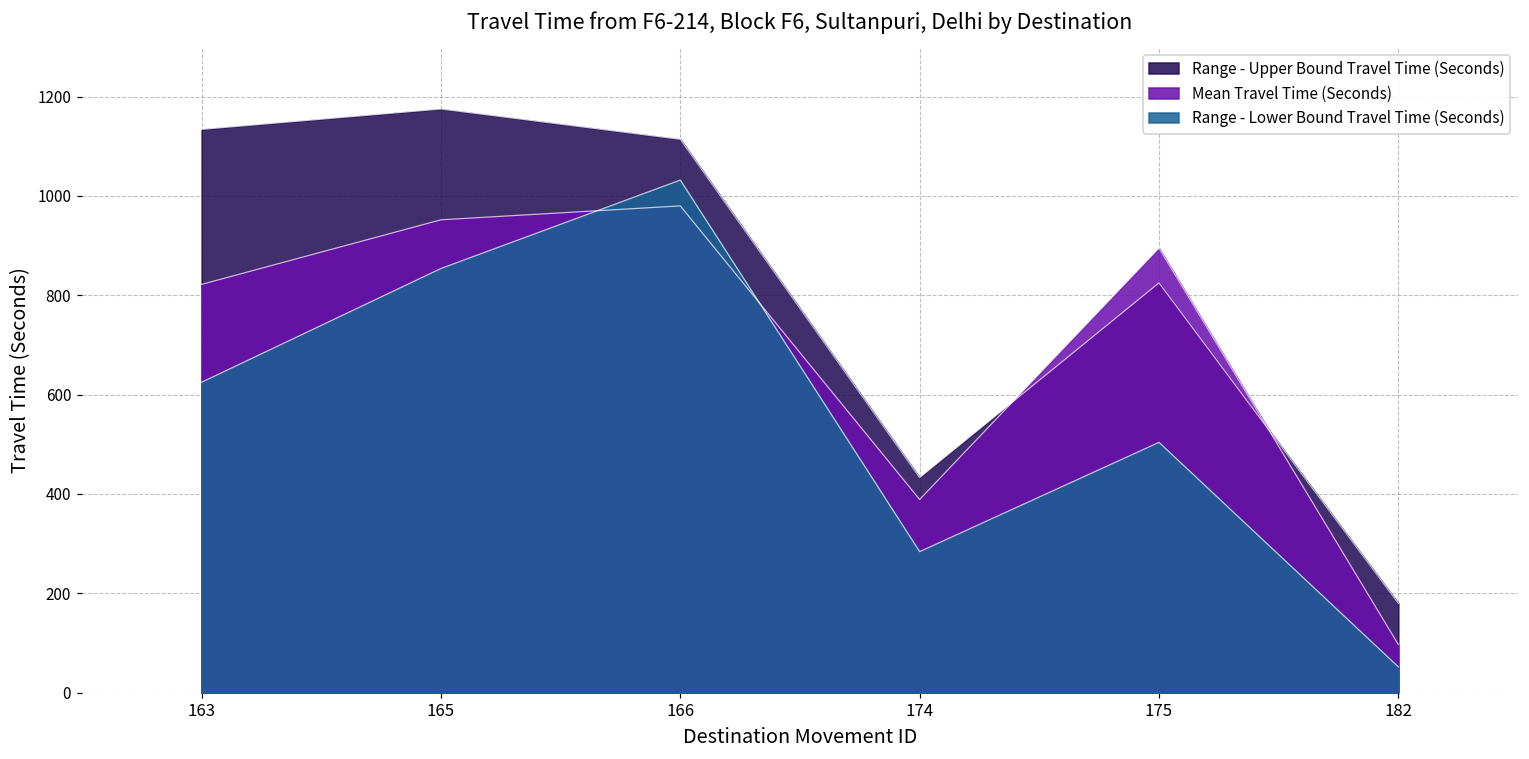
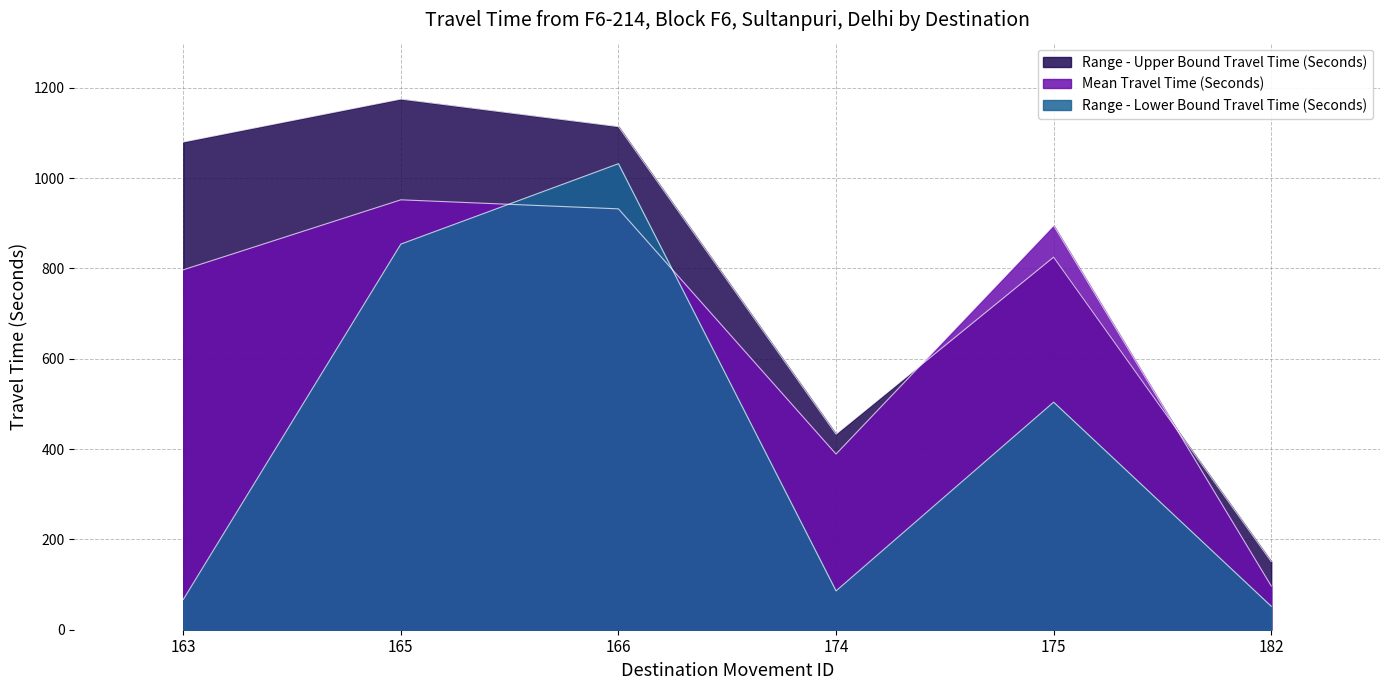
  {
    "Range - Upper Bound Travel Time (Seconds)": {
-     "163": 1130,
+     "163": 1080,
      "165": 1180,
      "166": 1110,
      "174": 430,
      "175": 830,
-     "182": 180
+     "182": 150
    },
    "Mean Travel Time (Seconds)": {
-     "163": 820,
+     "163": 800,
      "165": 950,
-     "166": 980,
+     "166": 930,
      "174": 390,
      "175": 900,
      "182": 100
    },
    "Range - Lower Bound Travel Time (Seconds)": {
-     "163": 630,
+     "163": 70,
      "165": 850,
      "166": 1030,
-     "174": 280,
+     "174": 90,
      "175": 500,
      "182": 50
    }
  }
